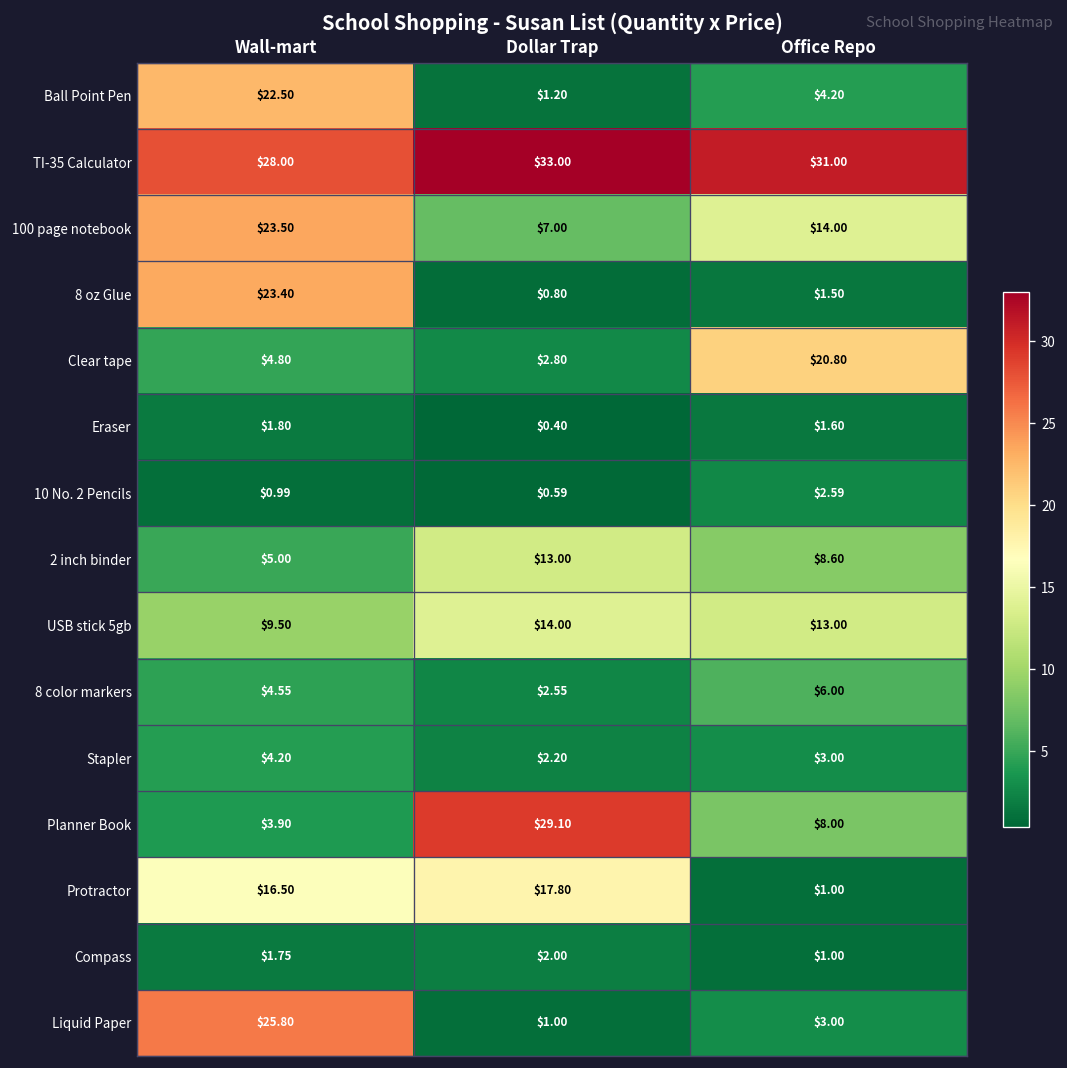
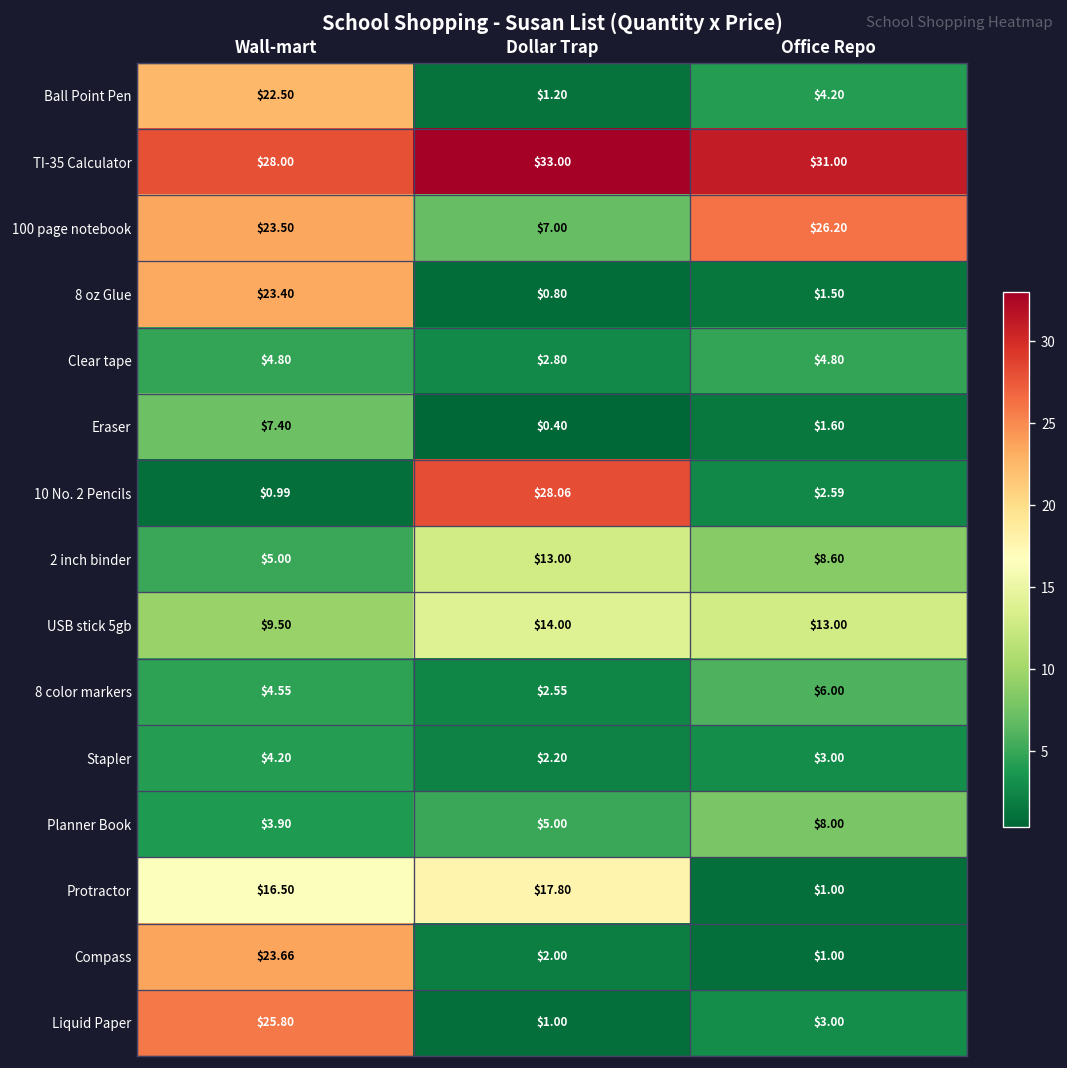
  {
    "Ball Point Pen": {
      "Wall-mart": "$22.50",
      "Dollar Trap": "$1.20",
      "Office Repo": "$4.20"
    },
    "TI-35 Calculator": {
      "Wall-mart": "$28.00",
      "Dollar Trap": "$33.00",
      "Office Repo": "$31.00"
    },
    "100 page notebook": {
      "Wall-mart": "$23.50",
      "Dollar Trap": "$7.00",
-     "Office Repo": "$14.00"
+     "Office Repo": "$26.20"
    },
    "8 oz Glue": {
      "Wall-mart": "$23.40",
      "Dollar Trap": "$0.80",
      "Office Repo": "$1.50"
    },
    "Clear tape": {
      "Wall-mart": "$4.80",
      "Dollar Trap": "$2.80",
-     "Office Repo": "$20.80"
+     "Office Repo": "$4.80"
    },
    "Eraser": {
-     "Wall-mart": "$1.80",
+     "Wall-mart": "$7.40",
      "Dollar Trap": "$0.40",
      "Office Repo": "$1.60"
    },
    "10 No. 2 Pencils": {
      "Wall-mart": "$0.99",
-     "Dollar Trap": "$0.59",
+     "Dollar Trap": "$28.06",
      "Office Repo": "$2.59"
    },
    "2 inch binder": {
      "Wall-mart": "$5.00",
      "Dollar Trap": "$13.00",
      "Office Repo": "$8.60"
    },
    "USB stick 5gb": {
      "Wall-mart": "$9.50",
      "Dollar Trap": "$14.00",
      "Office Repo": "$13.00"
    },
    "8 color markers": {
      "Wall-mart": "$4.55",
      "Dollar Trap": "$2.55",
      "Office Repo": "$6.00"
    },
    "Stapler": {
      "Wall-mart": "$4.20",
      "Dollar Trap": "$2.20",
      "Office Repo": "$3.00"
    },
    "Planner Book": {
      "Wall-mart": "$3.90",
-     "Dollar Trap": "$29.10",
+     "Dollar Trap": "$5.00",
      "Office Repo": "$8.00"
    },
    "Protractor": {
      "Wall-mart": "$16.50",
      "Dollar Trap": "$17.80",
      "Office Repo": "$1.00"
    },
    "Compass": {
-     "Wall-mart": "$1.75",
+     "Wall-mart": "$23.66",
      "Dollar Trap": "$2.00",
      "Office Repo": "$1.00"
    },
    "Liquid Paper": {
      "Wall-mart": "$25.80",
      "Dollar Trap": "$1.00",
      "Office Repo": "$3.00"
    }
  }
